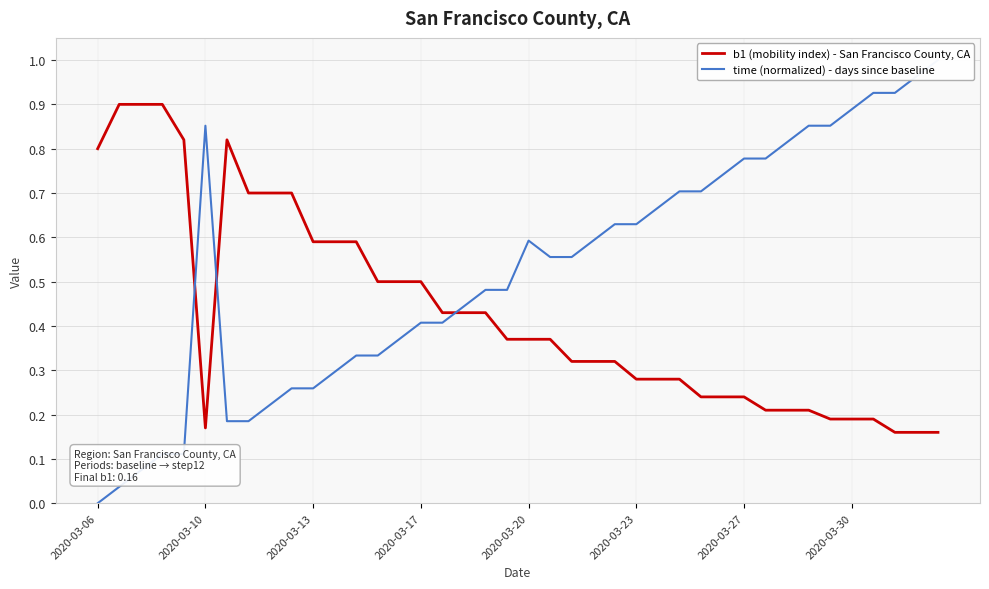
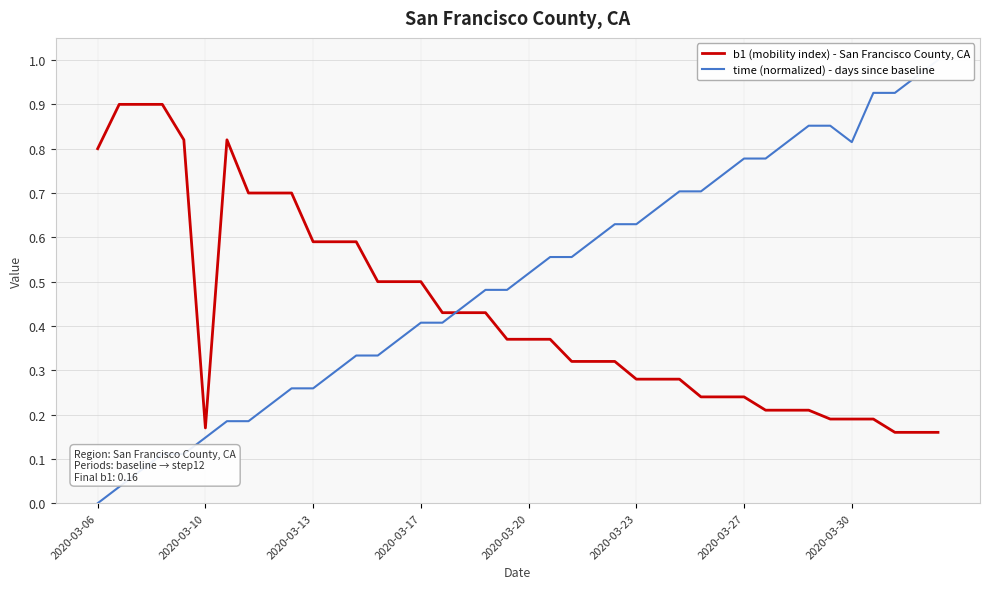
  {
    "b1 (mobility index) - San Francisco County, CA": {
      "2020-03-06": 0.80,
      "2020-03-10": 0.17,
      "2020-03-20": 0.37,
      "2020-03-30": 0.19
    },
    "time (normalized) - days since baseline": {
      "2020-03-06": 0.00,
-     "2020-03-10": 0.85,
-     "2020-03-20": 0.59,
-     "2020-03-30": 0.89
+     "2020-03-10": 0.15,
+     "2020-03-20": 0.52,
+     "2020-03-30": 0.81
    }
  }
